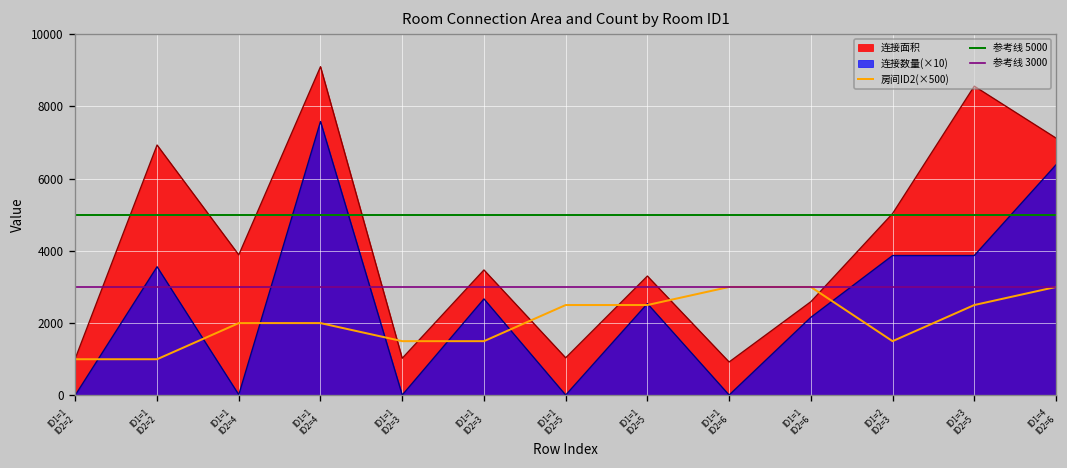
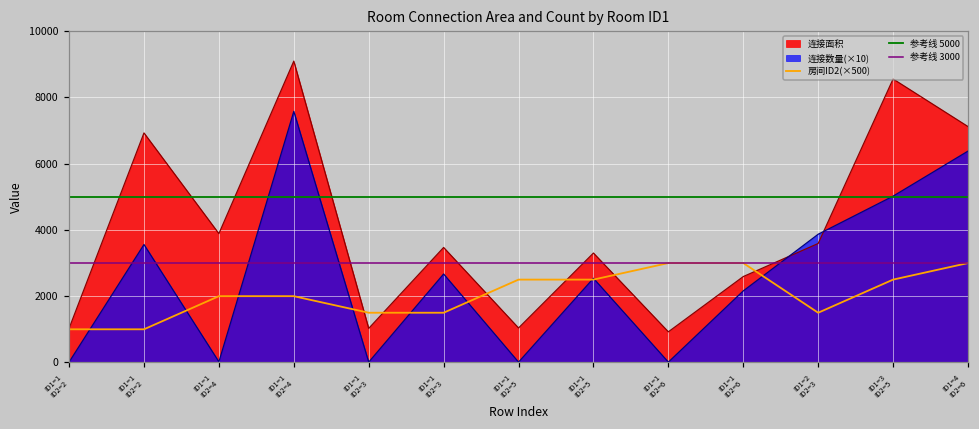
  {
    "连接面积": {
-     "ID1=2 ID2=3": 5000,
+     "ID1=2 ID2=3": 3600,
      "ID1=4 ID2=6": 7100
    },
    "连接数量(×10)": {
      "ID1=2 ID2=3": 3900,
-     "ID1=3 ID2=5": 3900,
+     "ID1=3 ID2=5": 5000,
      "ID1=4 ID2=6": 6400
    },
    "房间ID2(×500)": {
      "ID1=2 ID2=3": 1500,
      "ID1=3 ID2=5": 2500,
      "ID1=4 ID2=6": 3000
    }
  }
